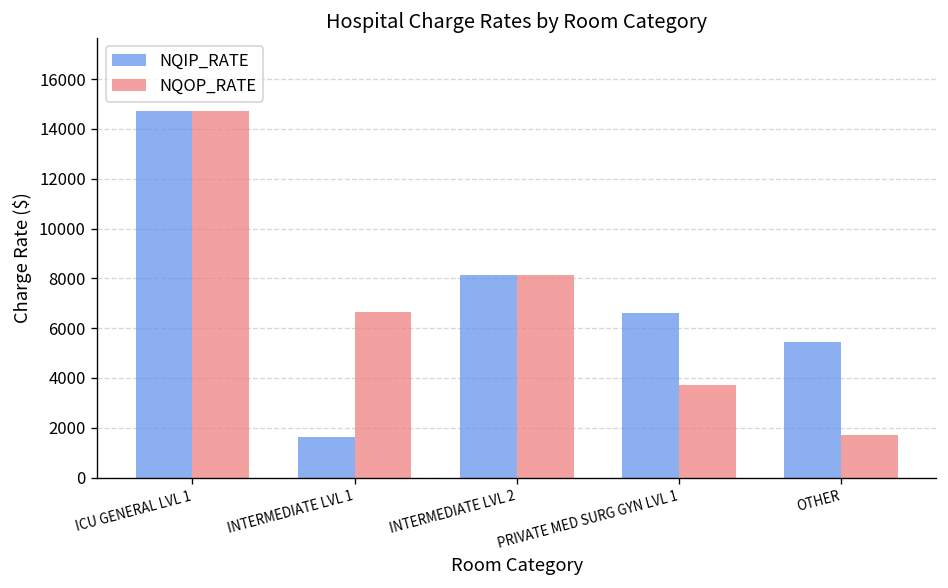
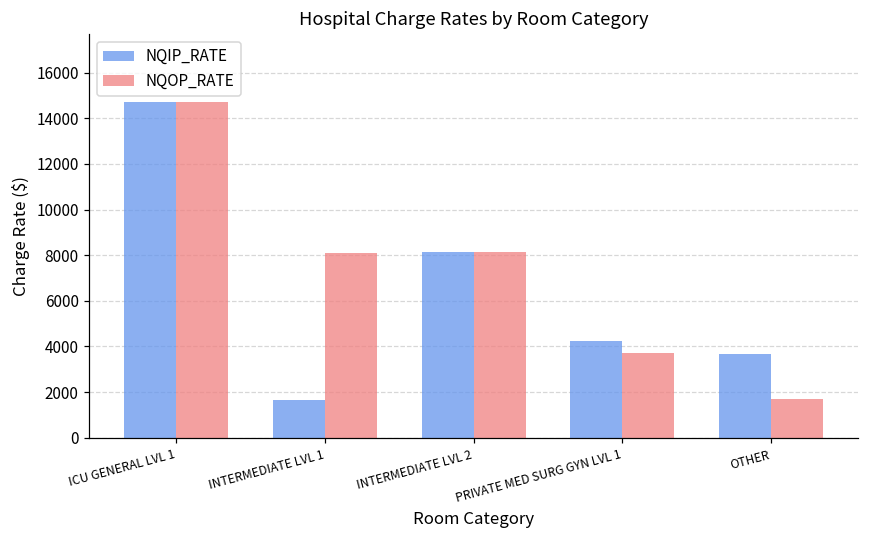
  {
    "NQIP_RATE": {
      "ICU GENERAL LVL 1": 14700,
      "INTERMEDIATE LVL 1": 1600,
      "INTERMEDIATE LVL 2": 8100,
-     "PRIVATE MED SURG GYN LVL 1": 6600,
-     "OTHER": 5400
+     "PRIVATE MED SURG GYN LVL 1": 4200,
+     "OTHER": 3700
    },
    "NQOP_RATE": {
      "ICU GENERAL LVL 1": 14700,
-     "INTERMEDIATE LVL 1": 6700,
+     "INTERMEDIATE LVL 1": 8100,
      "INTERMEDIATE LVL 2": 8100,
      "PRIVATE MED SURG GYN LVL 1": 3700,
      "OTHER": 1700
    }
  }
